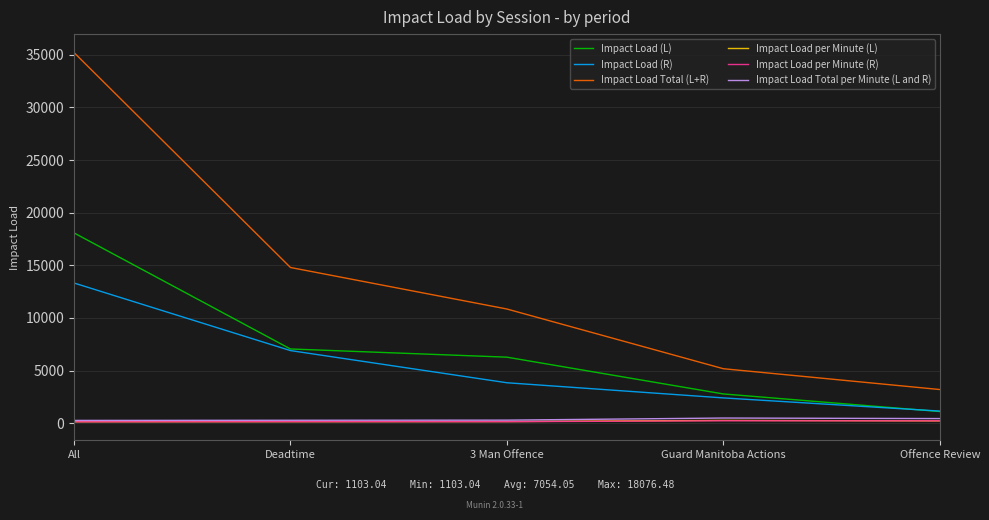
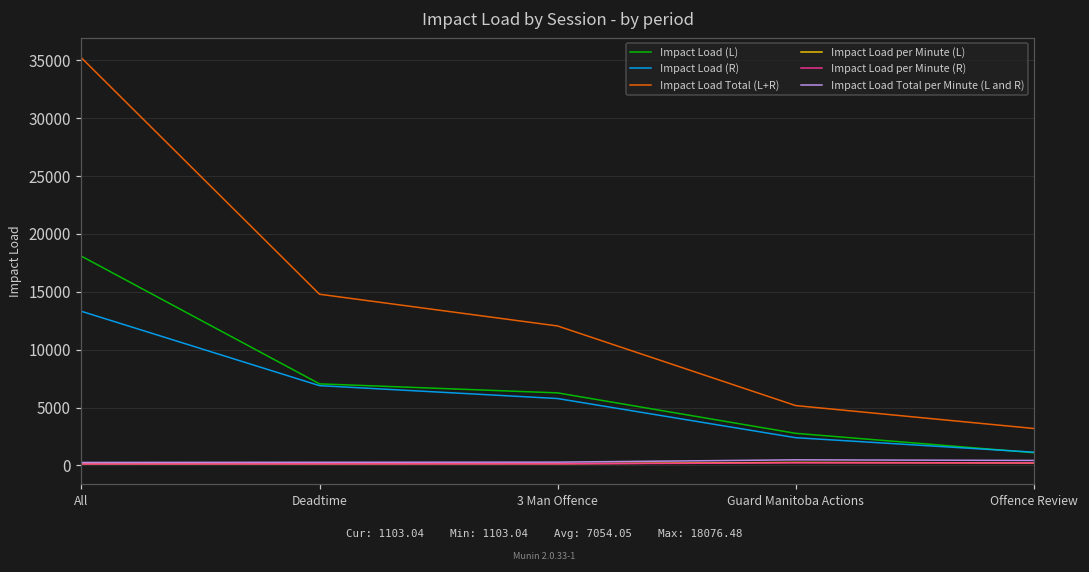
  {
    "Impact Load (L)": {
      "All": 18100,
      "3 Man Offence": 6300,
      "Guard Manitoba Actions": 2800
    },
    "Impact Load (R)": {
      "All": 13300,
-     "3 Man Offence": 3800,
+     "3 Man Offence": 5800,
      "Guard Manitoba Actions": 2400
    },
    "Impact Load Total (L+R)": {
      "All": 35200,
      "Deadtime": 14800,
-     "3 Man Offence": 10800,
+     "3 Man Offence": 12000,
      "Guard Manitoba Actions": 5200,
      "Offence Review": 3200
    }
  }
